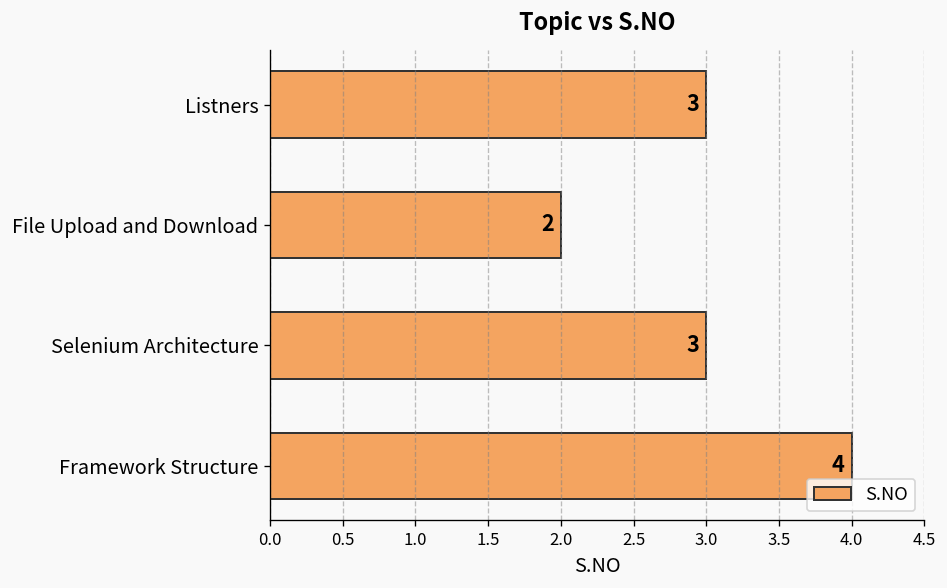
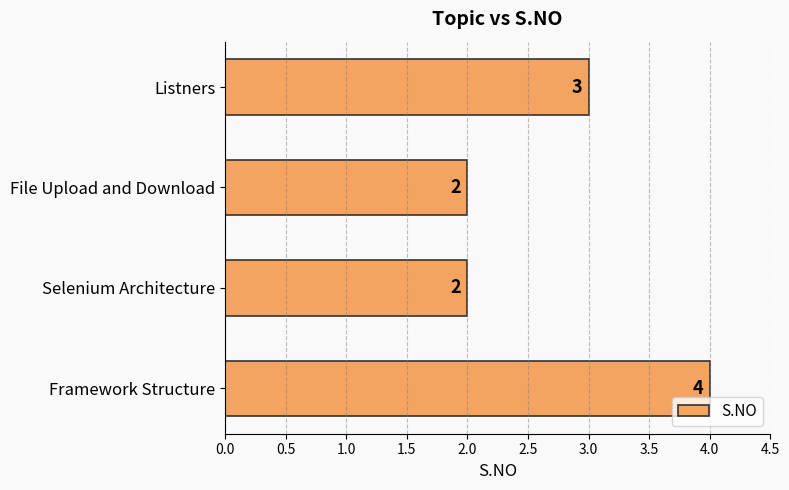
  {
    "Listners": 3,
    "File Upload and Download": 2,
-   "Selenium Architecture": 3
+   "Selenium Architecture": 2
  }
